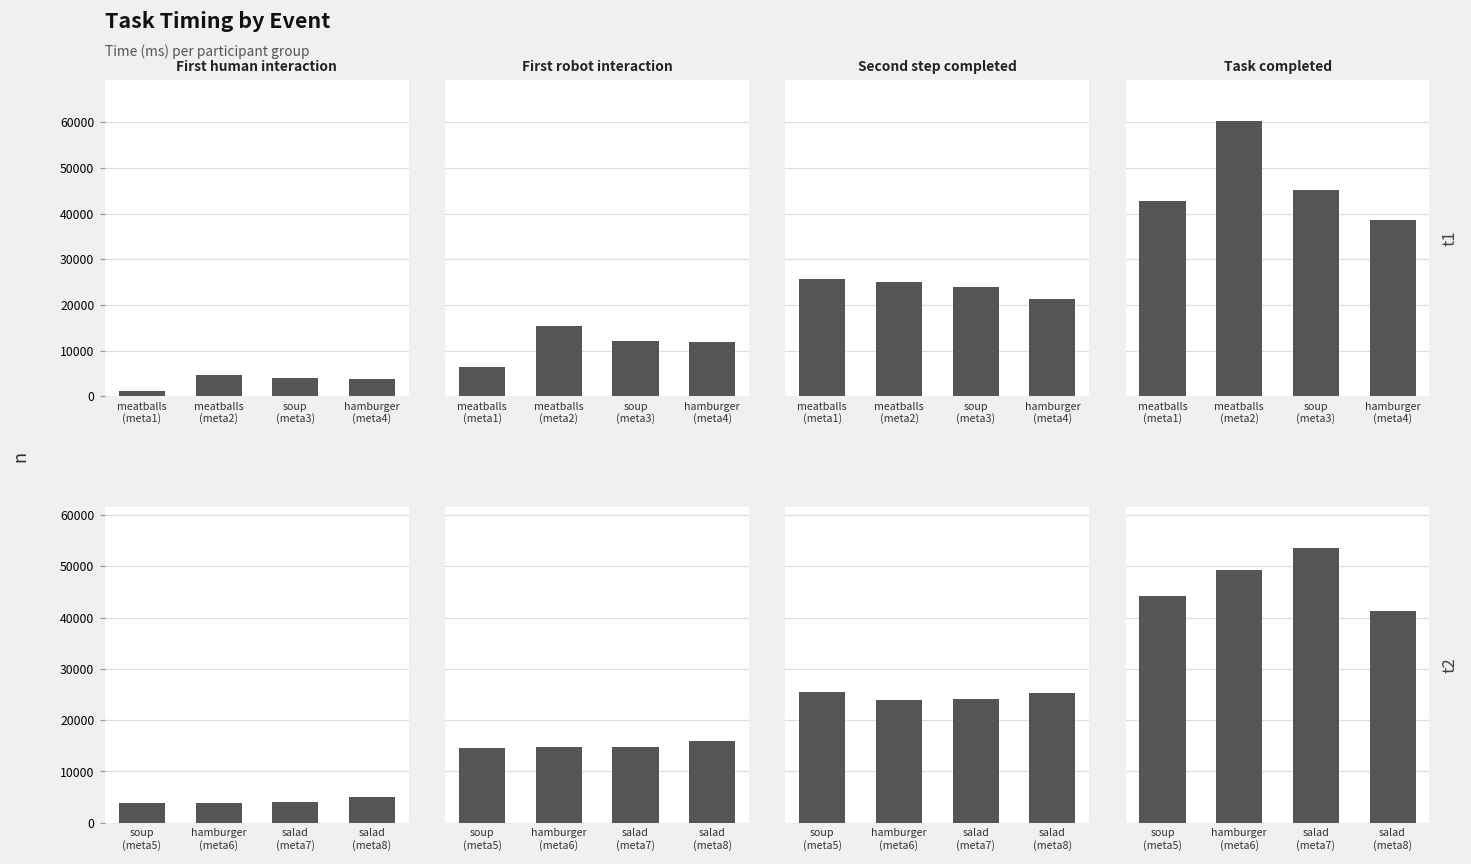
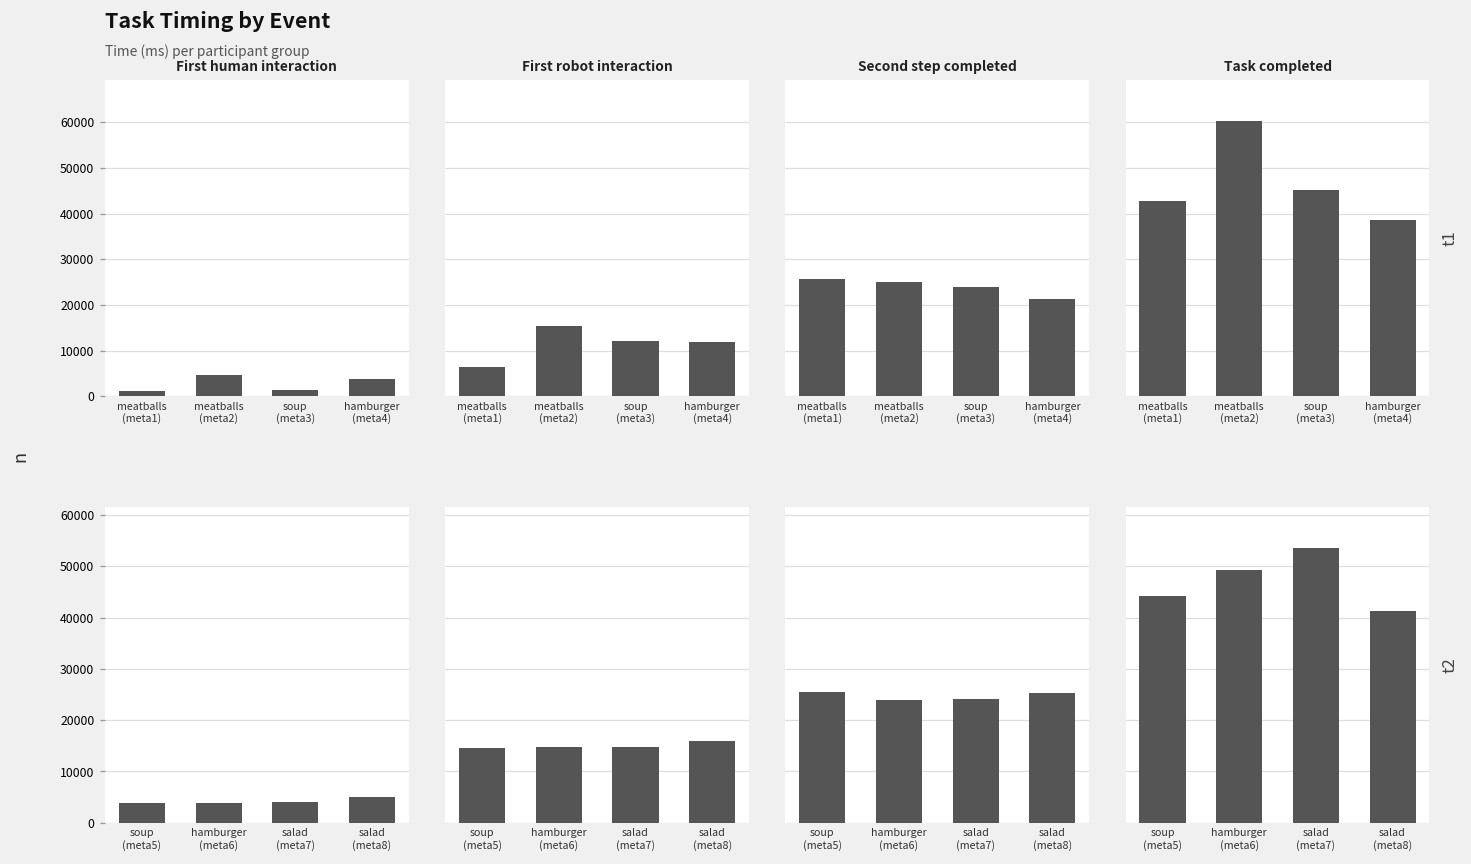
  {
    "First human interaction": {
      "meatballs (meta1)": 1000,
      "meatballs (meta2)": 5000,
-     "soup (meta3)": 4000,
+     "soup (meta3)": 1000,
      "hamburger (meta4)": 4000
    }
  }
